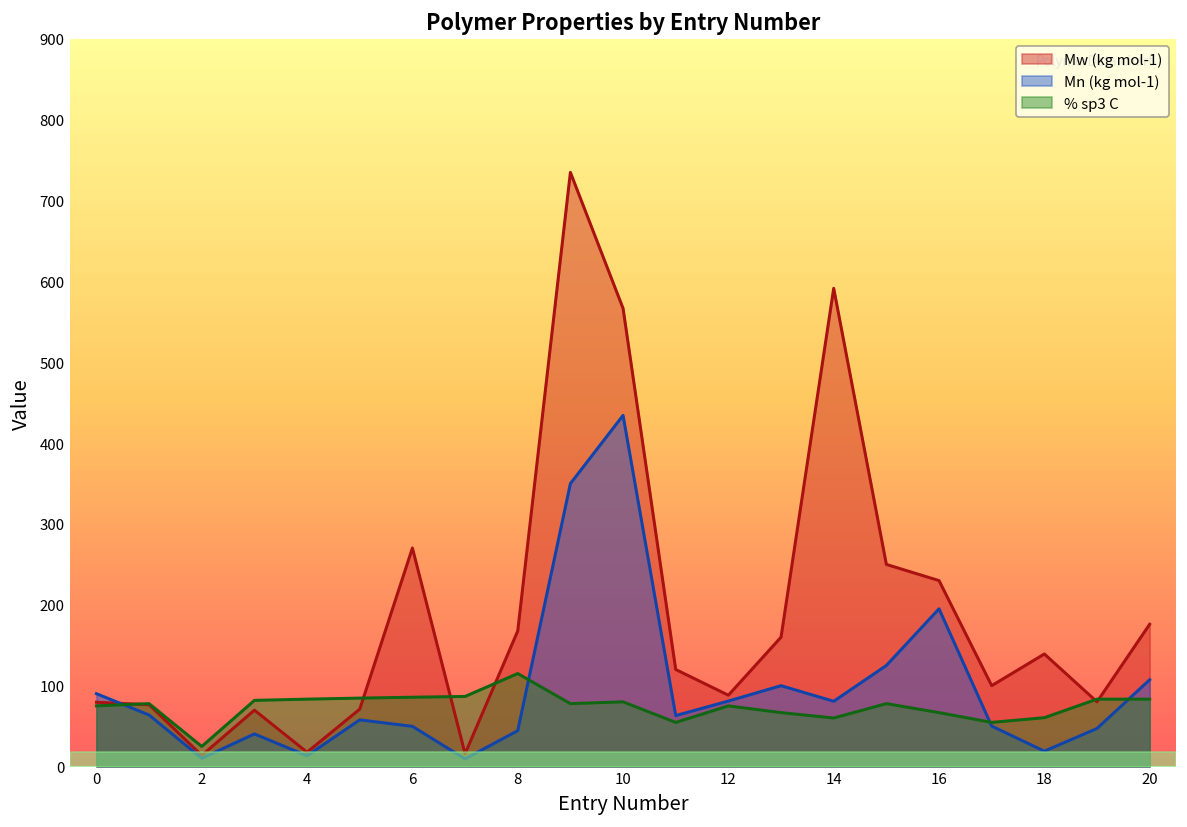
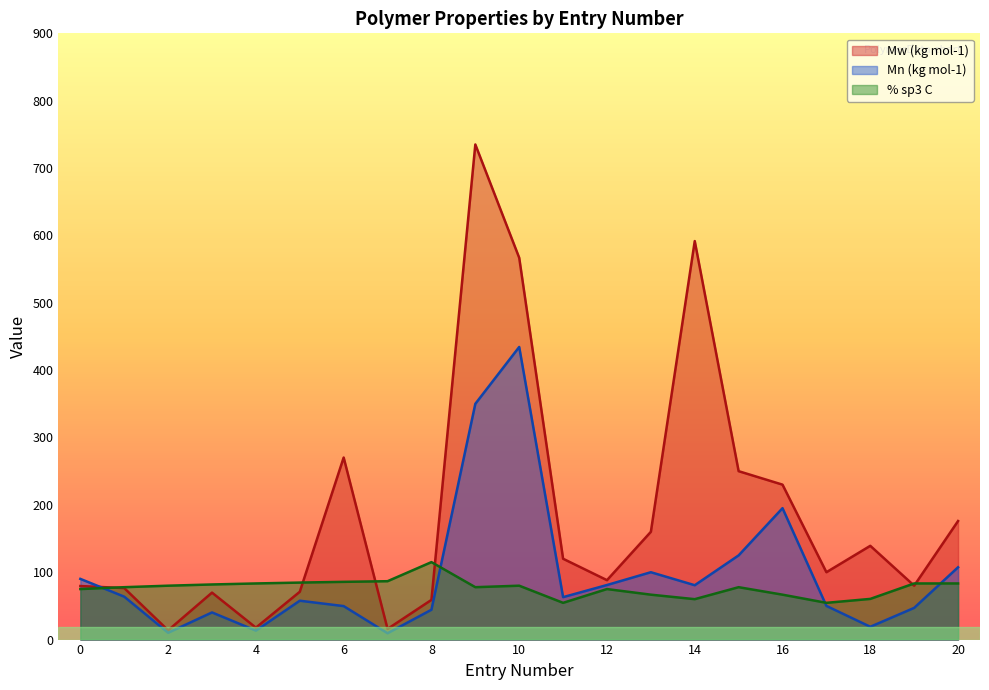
  {
    "Mw (kg mol-1)": {
      "0": 80,
      "6": 270,
-     "8": 170,
+     "8": 60,
      "10": 570,
      "12": 90,
      "14": 590,
      "16": 230,
      "18": 140,
      "20": 180
    },
    "Mn (kg mol-1)": {
      "0": 90,
      "6": 50,
      "8": 40,
      "10": 430,
      "12": 80,
      "14": 80,
      "16": 200,
      "18": 20,
      "20": 110
    },
    "% sp3 C": {
      "0": 80,
-     "2": 20,
+     "2": 80,
      "4": 80,
      "6": 90,
      "8": 120,
      "10": 80,
      "12": 80,
      "14": 60,
      "16": 70,
      "18": 60,
      "20": 80
    }
  }
